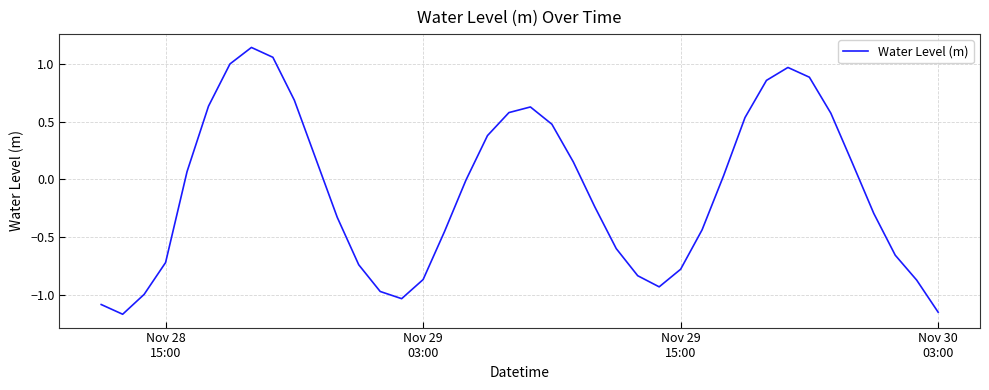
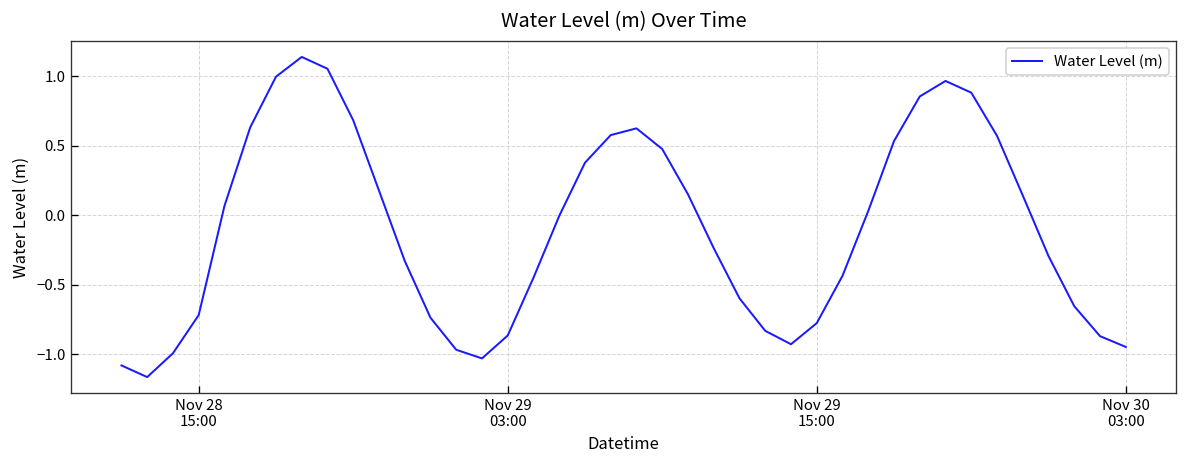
  {
    "Nov 28 15:00": -0.72,
    "Nov 29 03:00": -0.86,
    "Nov 29 15:00": -0.78,
-   "Nov 30 03:00": -1.15
+   "Nov 30 03:00": -0.95
  }
